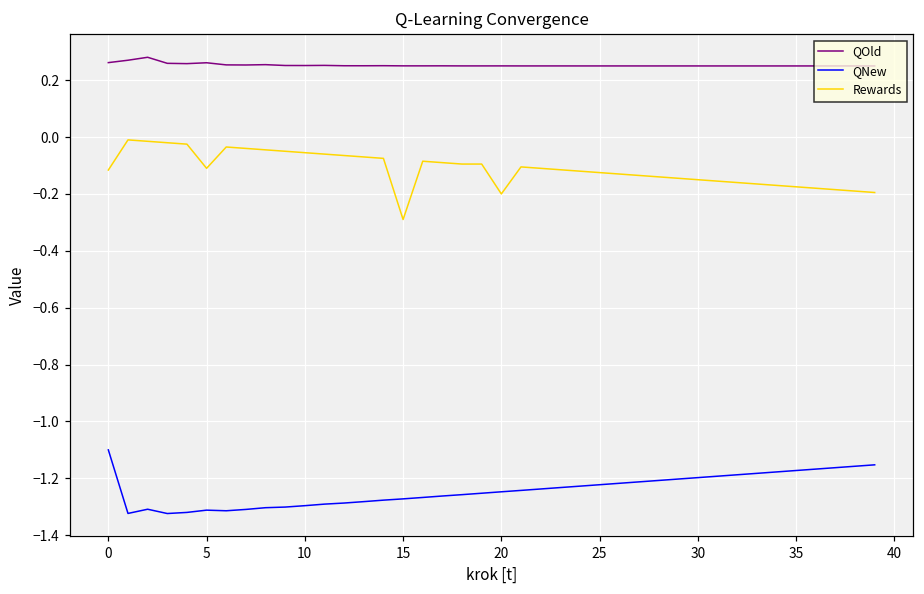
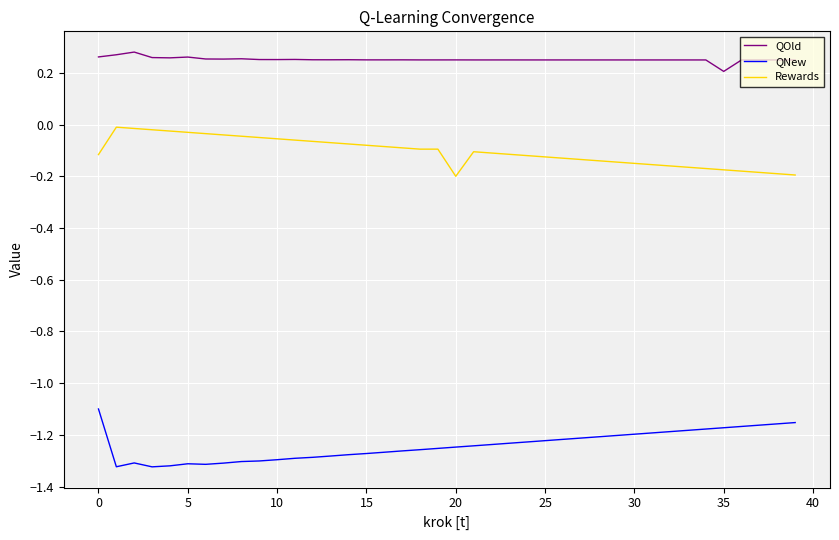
  {
    "QOld": {
      "0": 0.26,
      "5": 0.26,
      "10": 0.25,
      "15": 0.25,
      "20": 0.25,
      "25": 0.25,
      "30": 0.25,
-     "35": 0.25
+     "35": 0.21
    },
    "QNew": {
      "0": -1.10,
      "5": -1.31,
      "10": -1.30,
      "15": -1.27,
      "20": -1.25,
      "25": -1.22,
      "30": -1.20,
      "35": -1.17
    },
    "Rewards": {
      "0": -0.12,
-     "5": -0.11,
+     "5": -0.03,
      "10": -0.05,
-     "15": -0.29,
+     "15": -0.08,
      "20": -0.20,
      "25": -0.13,
      "30": -0.15,
      "35": -0.18
    }
  }
